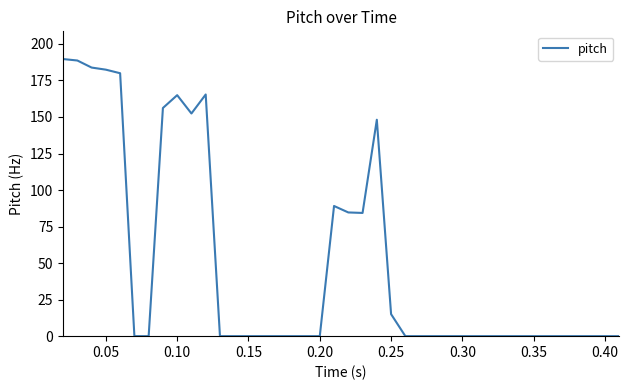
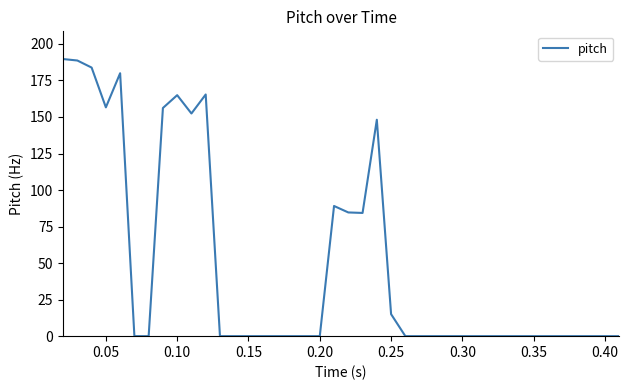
  {
-   "0.05": 182,
+   "0.05": 157,
    "0.10": 165,
    "0.15": 0,
    "0.20": 0,
    "0.25": 15,
    "0.30": 0,
    "0.35": 0,
    "0.40": 0
  }
